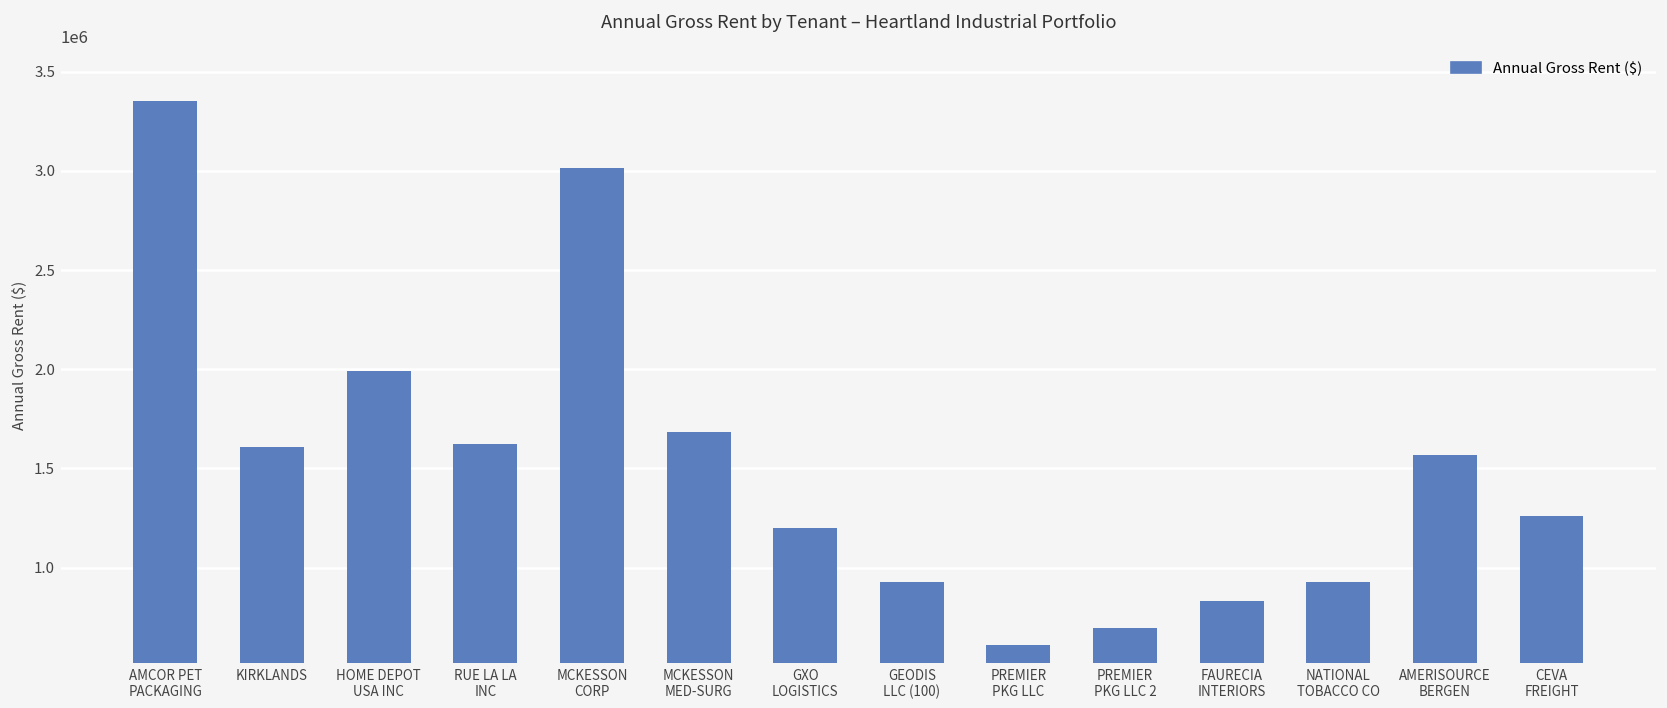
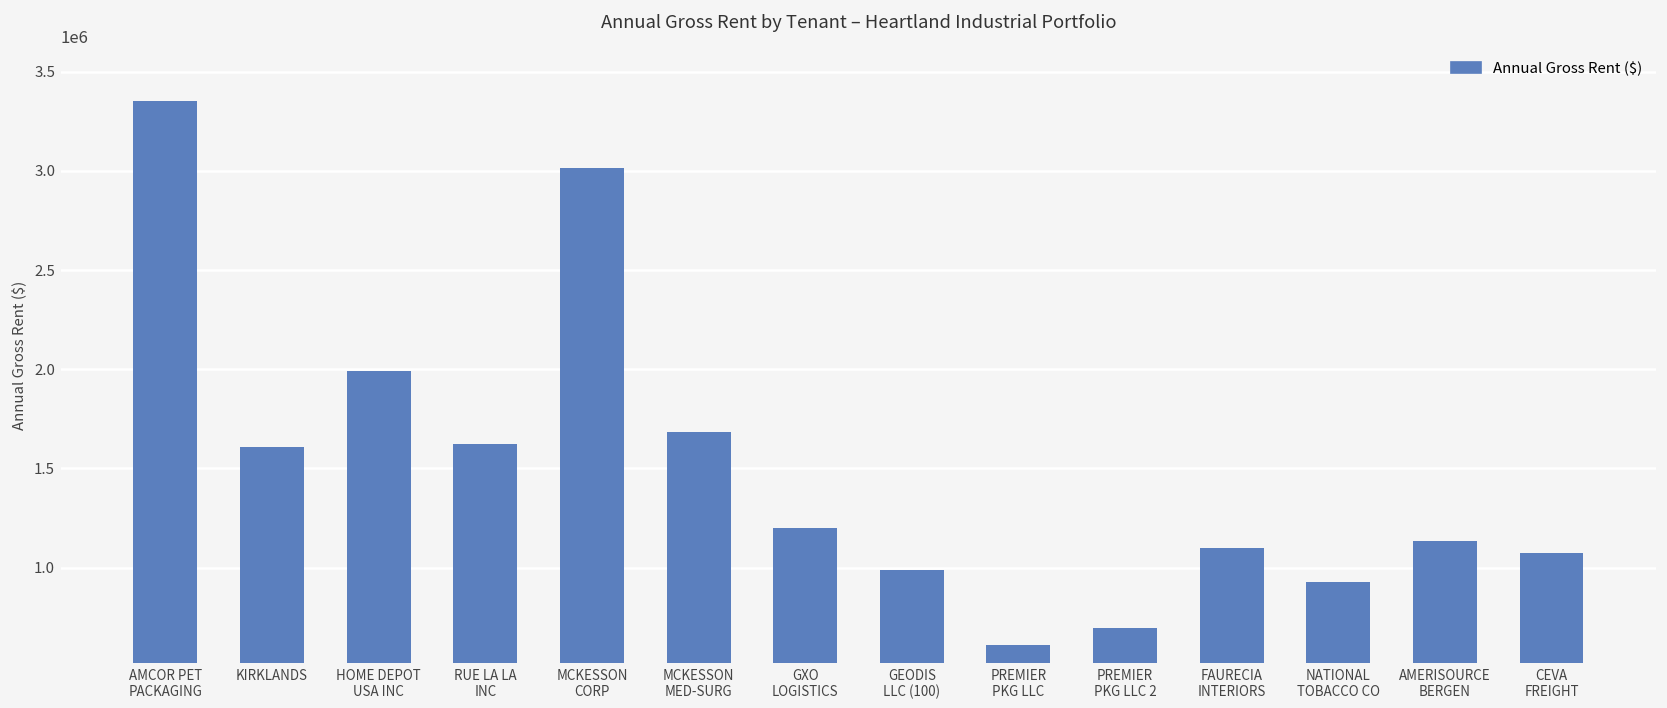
  {
    "AMCOR PET PACKAGING": 3350000,
    "KIRKLANDS": 1610000,
    "HOME DEPOT USA INC": 1990000,
    "RUE LA LA INC": 1620000,
    "MCKESSON CORP": 3010000,
    "MCKESSON MED-SURG": 1680000,
    "GXO LOGISTICS": 1200000,
-   "GEODIS LLC (100)": 930000,
+   "GEODIS LLC (100)": 990000,
    "PREMIER PKG LLC": 610000,
    "PREMIER PKG LLC 2": 690000,
-   "FAURECIA INTERIORS": 830000,
+   "FAURECIA INTERIORS": 1100000,
    "NATIONAL TOBACCO CO": 930000,
-   "AMERISOURCE BERGEN": 1570000,
-   "CEVA FREIGHT": 1260000
+   "AMERISOURCE BERGEN": 1130000,
+   "CEVA FREIGHT": 1070000
  }
